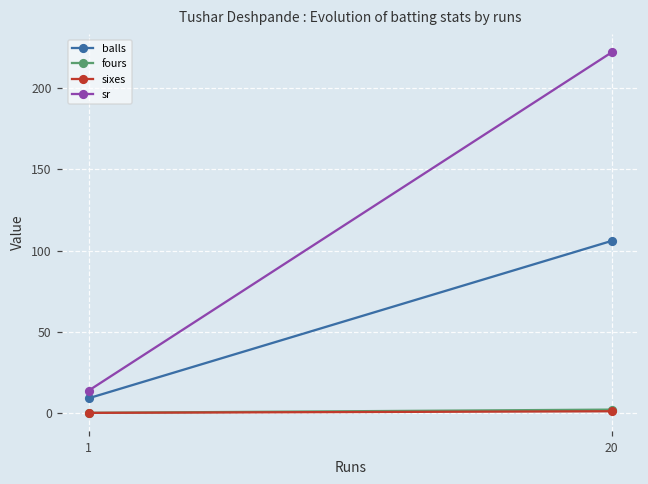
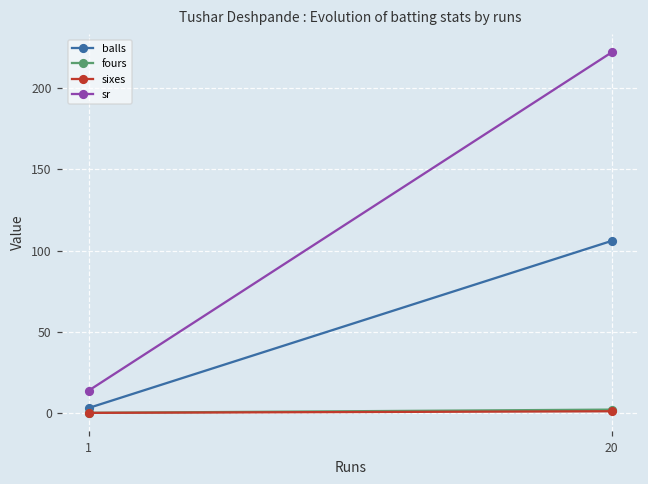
  {
    "balls": {
-     "1": 9,
+     "1": 3,
      "20": 106
    },
    "sr": {
      "1": 14,
      "20": 222
    }
  }
